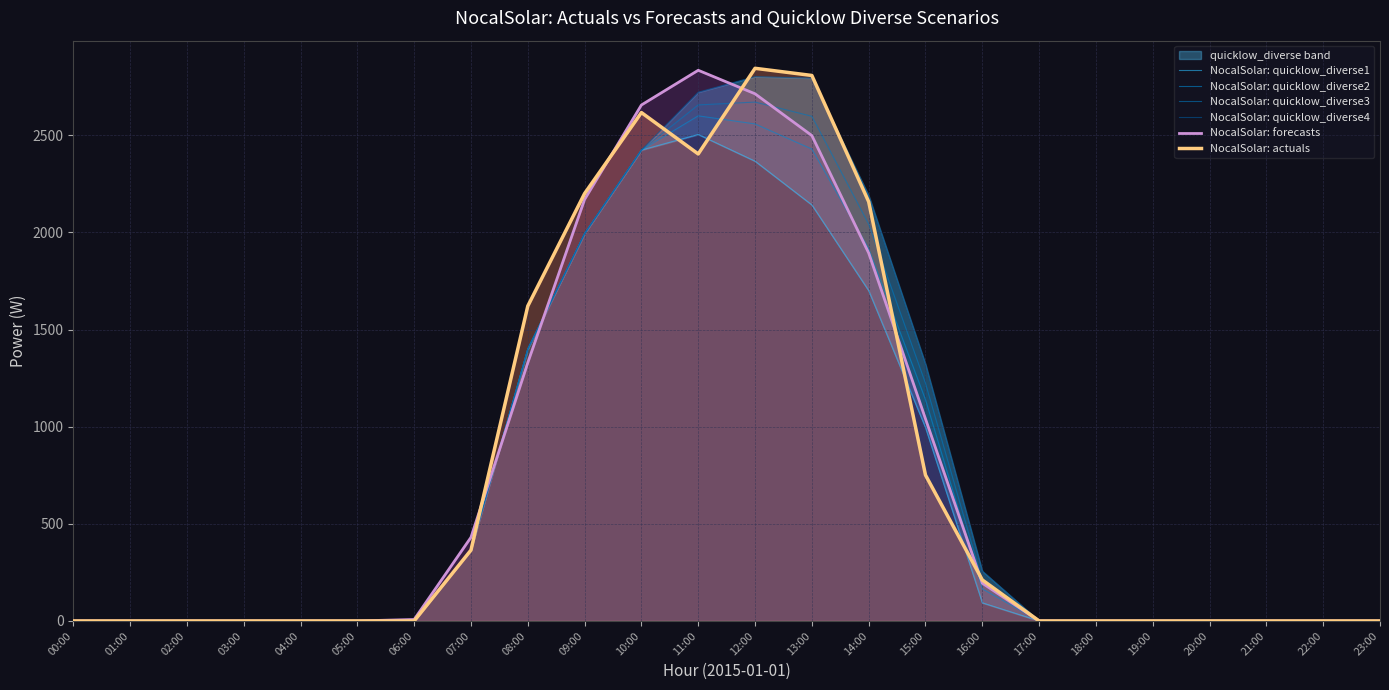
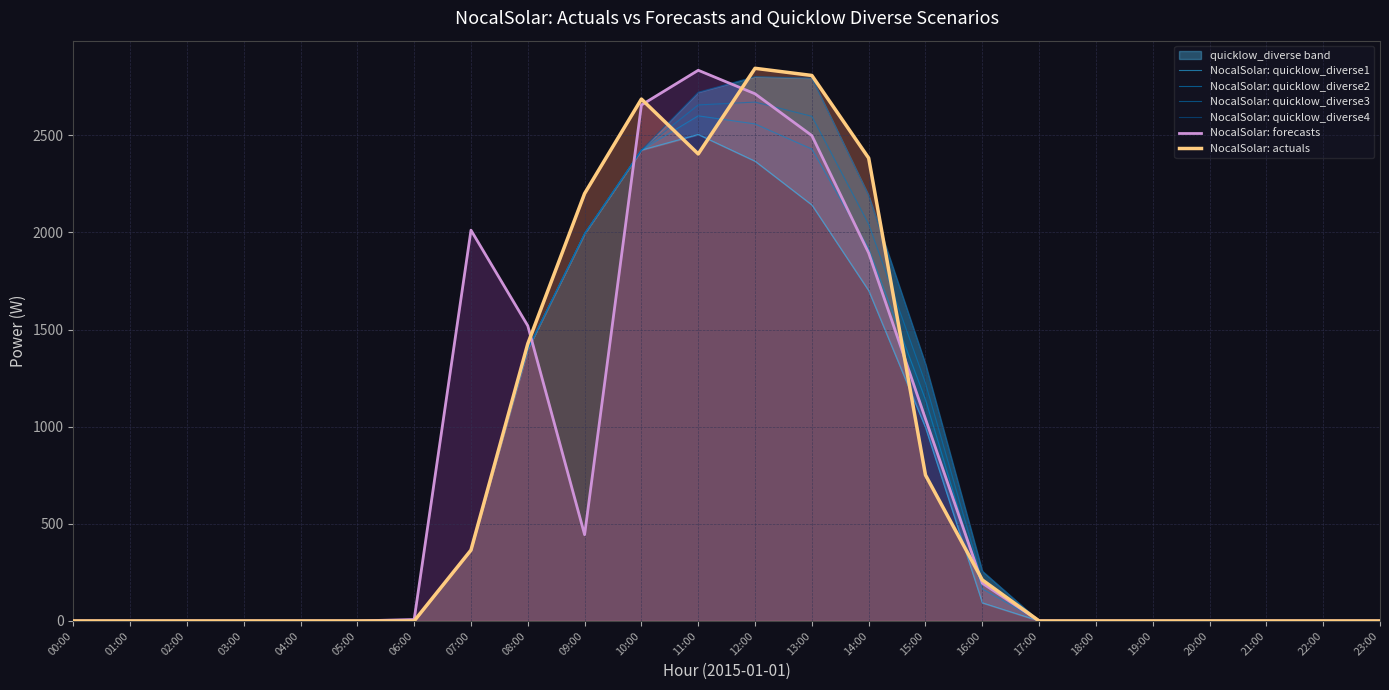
  {
    "NocalSolar: forecasts": {
-     "07:00": 430,
-     "08:00": 1330,
-     "09:00": 2170,
+     "07:00": 2010,
+     "08:00": 1520,
+     "09:00": 440,
      "10:00": 2660,
      "11:00": 2840,
      "12:00": 2710,
      "13:00": 2500,
      "14:00": 1890,
      "15:00": 1040
    },
    "NocalSolar: actuals": {
-     "08:00": 1620,
+     "08:00": 1430,
      "09:00": 2200,
-     "10:00": 2620,
+     "10:00": 2690,
      "11:00": 2400,
      "12:00": 2850,
      "13:00": 2810,
-     "14:00": 2160,
+     "14:00": 2380,
      "15:00": 750
    }
  }
